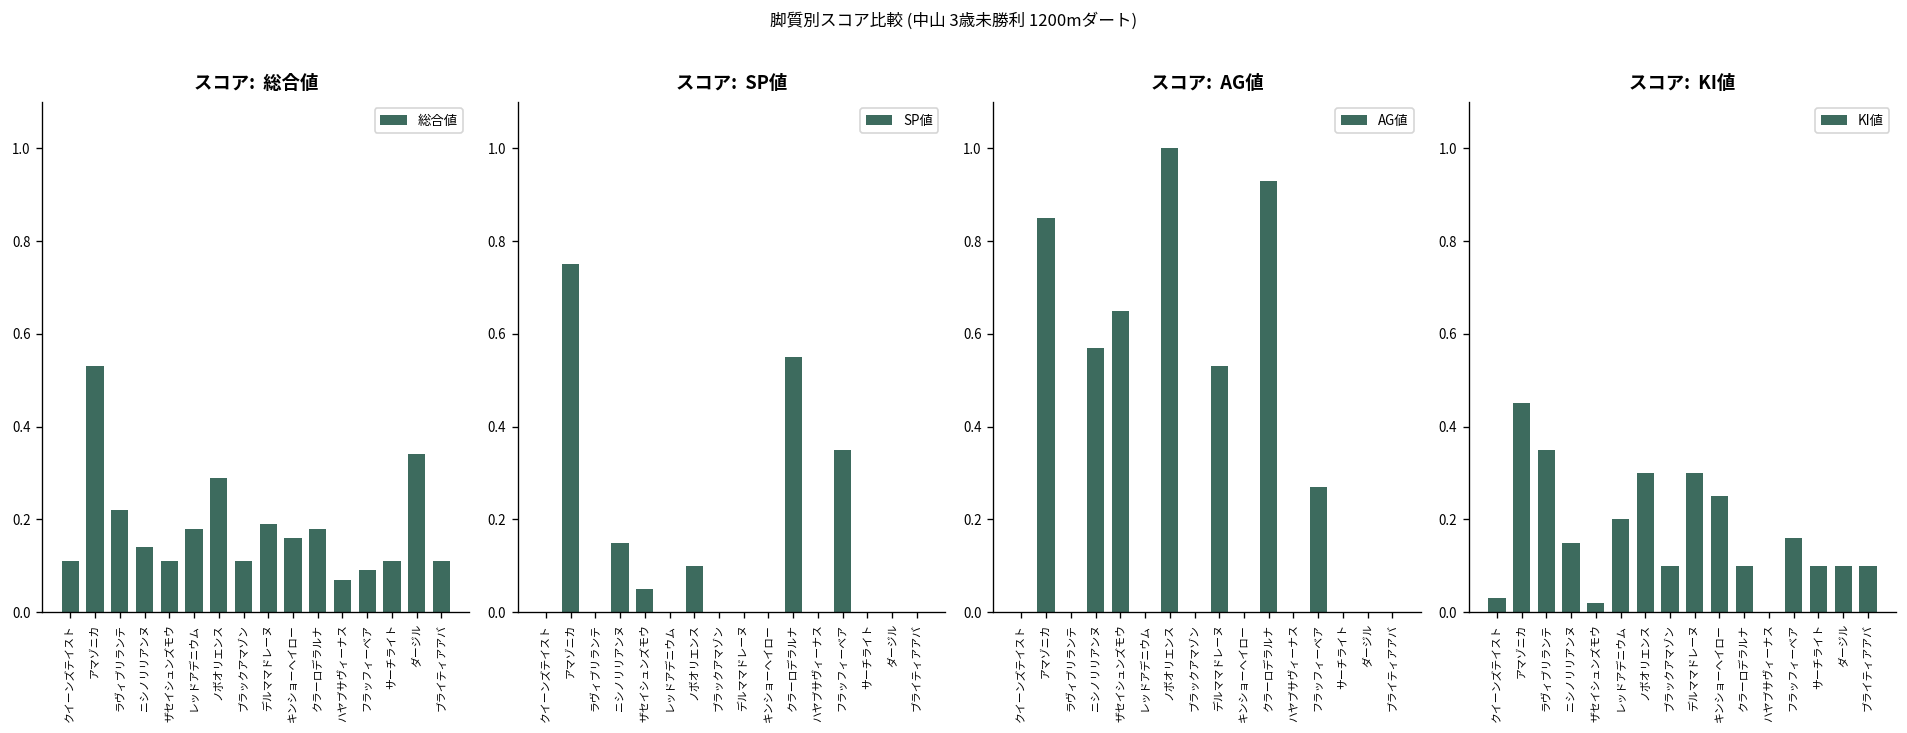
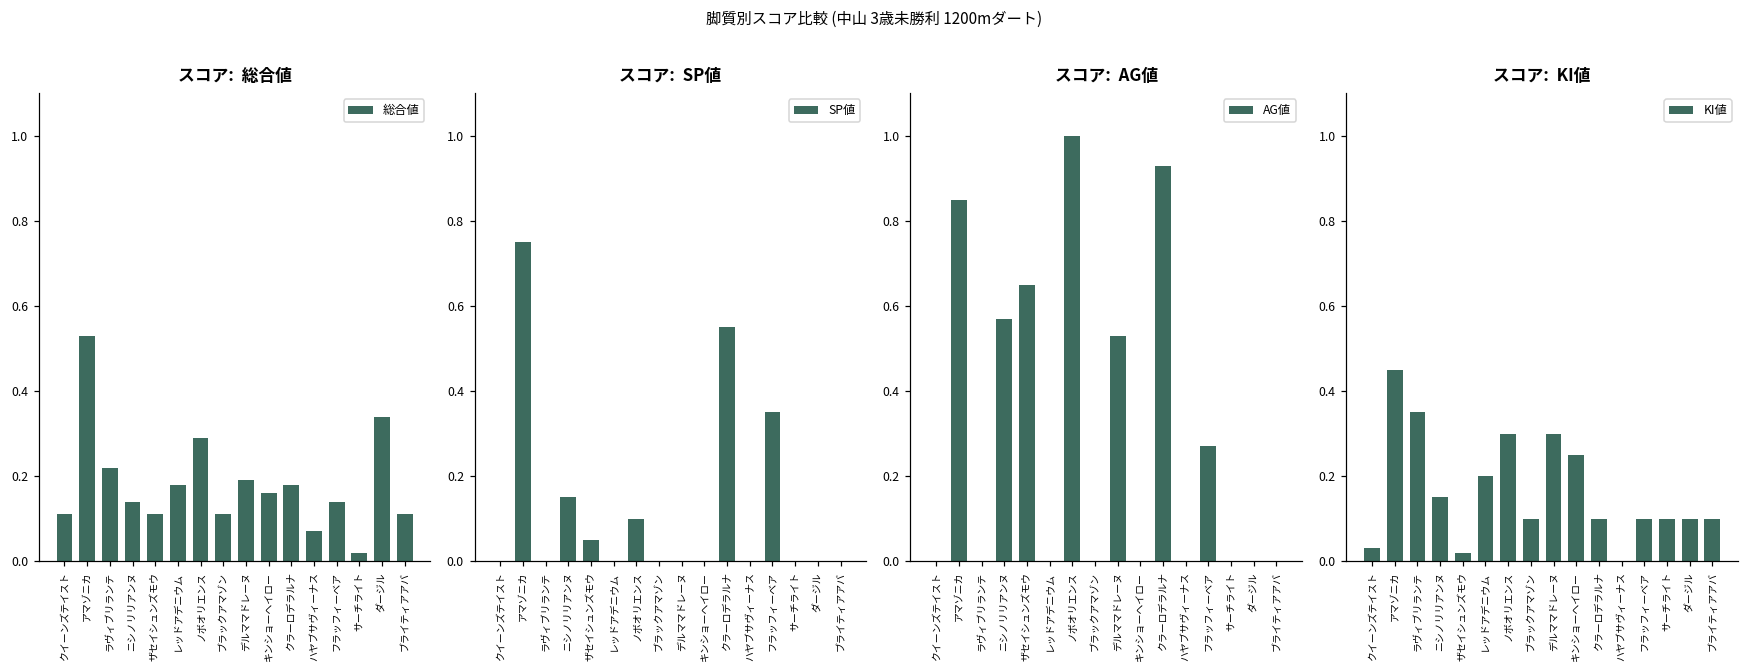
  {
    "スコア: 総合値": {
      "クイーンズテイスト": 0.11,
      "アマゾニカ": 0.53,
      "ラヴィブリランテ": 0.22,
      "ニシノリリアンヌ": 0.14,
      "ザセイシュンズモウ": 0.11,
      "レッドアデニウム": 0.18,
      "ノボオリエンス": 0.29,
      "ブラックアマゾン": 0.11,
      "デルママドレーヌ": 0.19,
      "キンショーヘイロー": 0.16,
      "クラーロデラルナ": 0.18,
      "ハヤブサヴィーナス": 0.07,
-     "フラッフィーベア": 0.09,
-     "サーチライト": 0.11,
+     "フラッフィーベア": 0.14,
+     "サーチライト": 0.02,
      "ダージル": 0.34,
      "ブライティアアバ": 0.11
    },
    "スコア: SP値": {
      "クイーンズテイスト": 0.00,
      "アマゾニカ": 0.75,
      "ラヴィブリランテ": 0.00,
      "ニシノリリアンヌ": 0.15,
      "ザセイシュンズモウ": 0.05,
      "レッドアデニウム": 0.00,
      "ノボオリエンス": 0.10,
      "ブラックアマゾン": 0.00,
      "デルママドレーヌ": 0.00,
      "キンショーヘイロー": 0.00,
      "クラーロデラルナ": 0.55,
      "ハヤブサヴィーナス": 0.00,
      "フラッフィーベア": 0.35,
      "サーチライト": 0.00,
      "ダージル": 0.00,
      "ブライティアアバ": 0.00
    },
    "スコア: AG値": {
      "クイーンズテイスト": 0.00,
      "アマゾニカ": 0.85,
      "ラヴィブリランテ": 0.00,
      "ニシノリリアンヌ": 0.57,
      "ザセイシュンズモウ": 0.65,
      "レッドアデニウム": 0.00,
      "ノボオリエンス": 1.00,
      "ブラックアマゾン": 0.00,
      "デルママドレーヌ": 0.53,
      "キンショーヘイロー": 0.00,
      "クラーロデラルナ": 0.93,
      "ハヤブサヴィーナス": 0.00,
      "フラッフィーベア": 0.27,
      "サーチライト": 0.00,
      "ダージル": 0.00,
      "ブライティアアバ": 0.00
    },
    "スコア: KI値": {
      "クイーンズテイスト": 0.03,
      "アマゾニカ": 0.45,
      "ラヴィブリランテ": 0.35,
      "ニシノリリアンヌ": 0.15,
      "ザセイシュンズモウ": 0.02,
      "レッドアデニウム": 0.20,
      "ノボオリエンス": 0.30,
      "ブラックアマゾン": 0.10,
      "デルママドレーヌ": 0.30,
      "キンショーヘイロー": 0.25,
      "クラーロデラルナ": 0.10,
      "ハヤブサヴィーナス": 0.00,
-     "フラッフィーベア": 0.16,
+     "フラッフィーベア": 0.10,
      "サーチライト": 0.10,
      "ダージル": 0.10,
      "ブライティアアバ": 0.10
    }
  }
